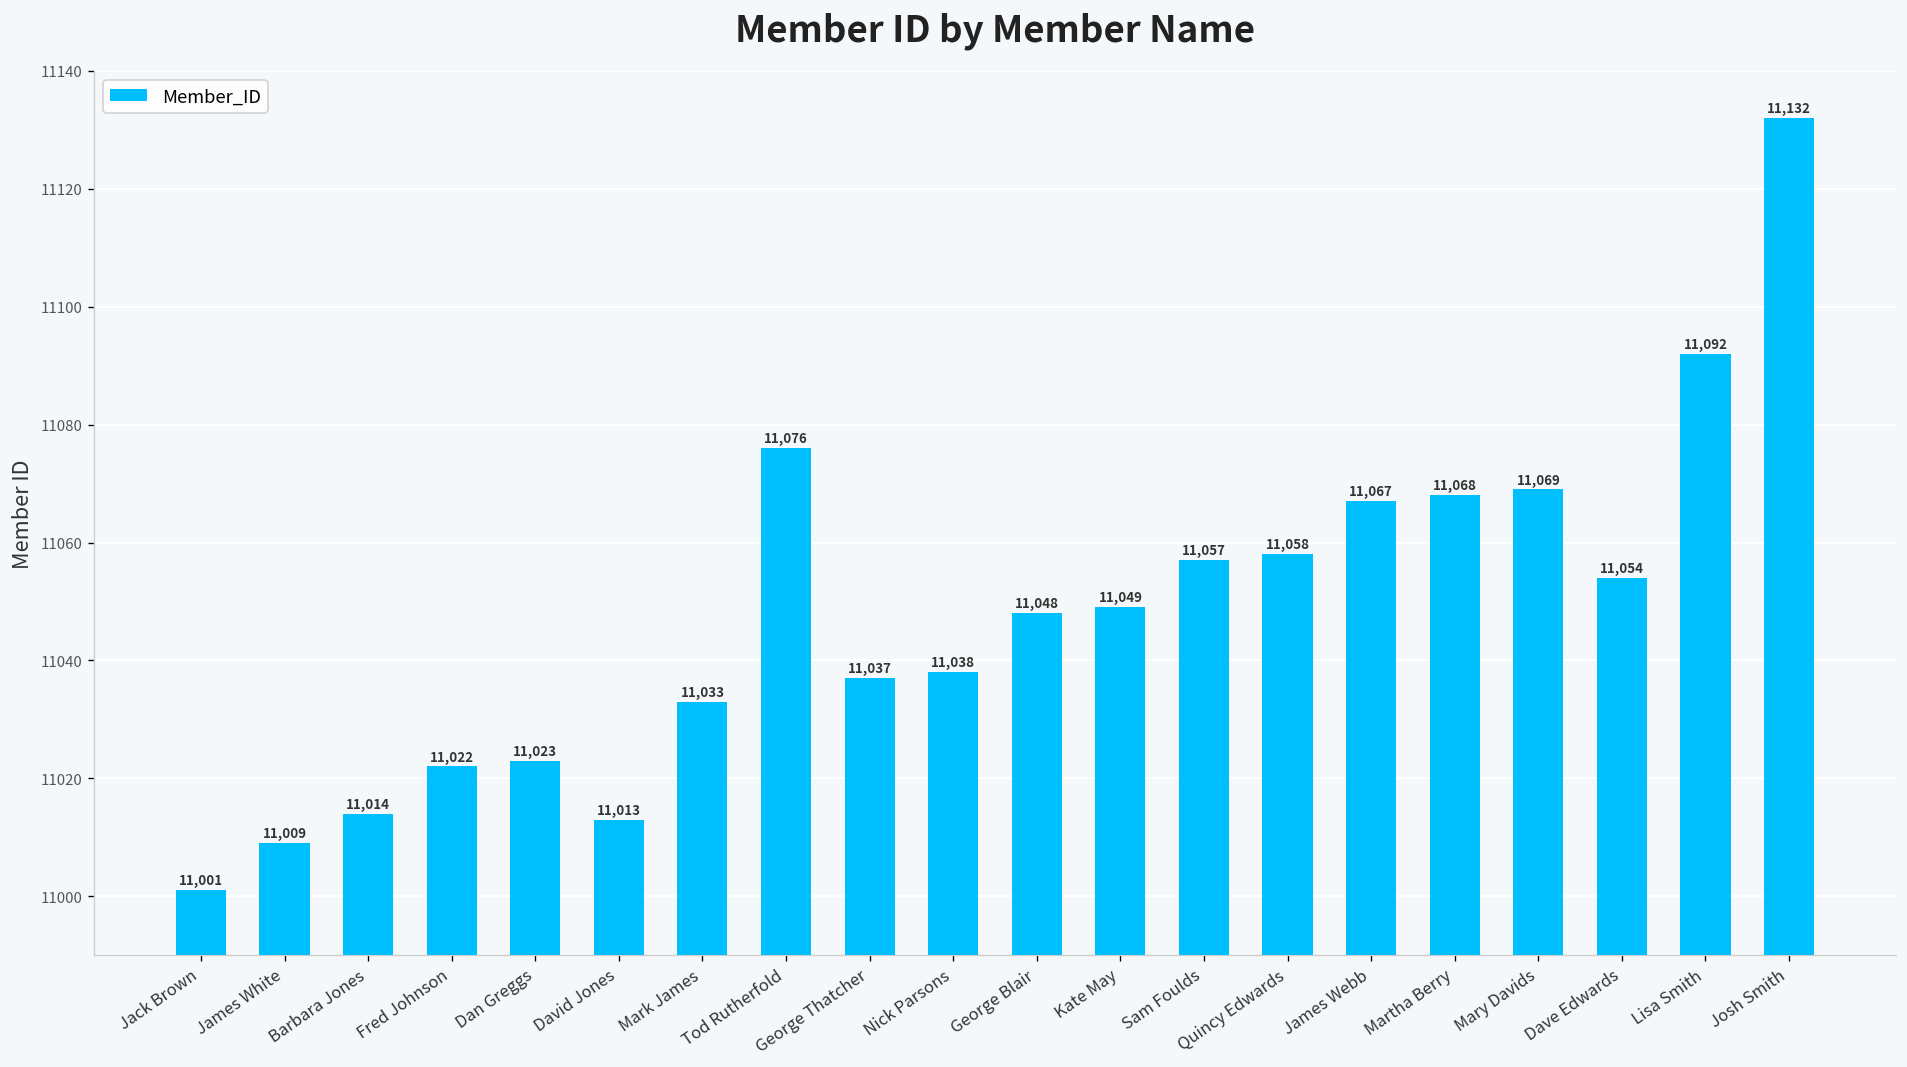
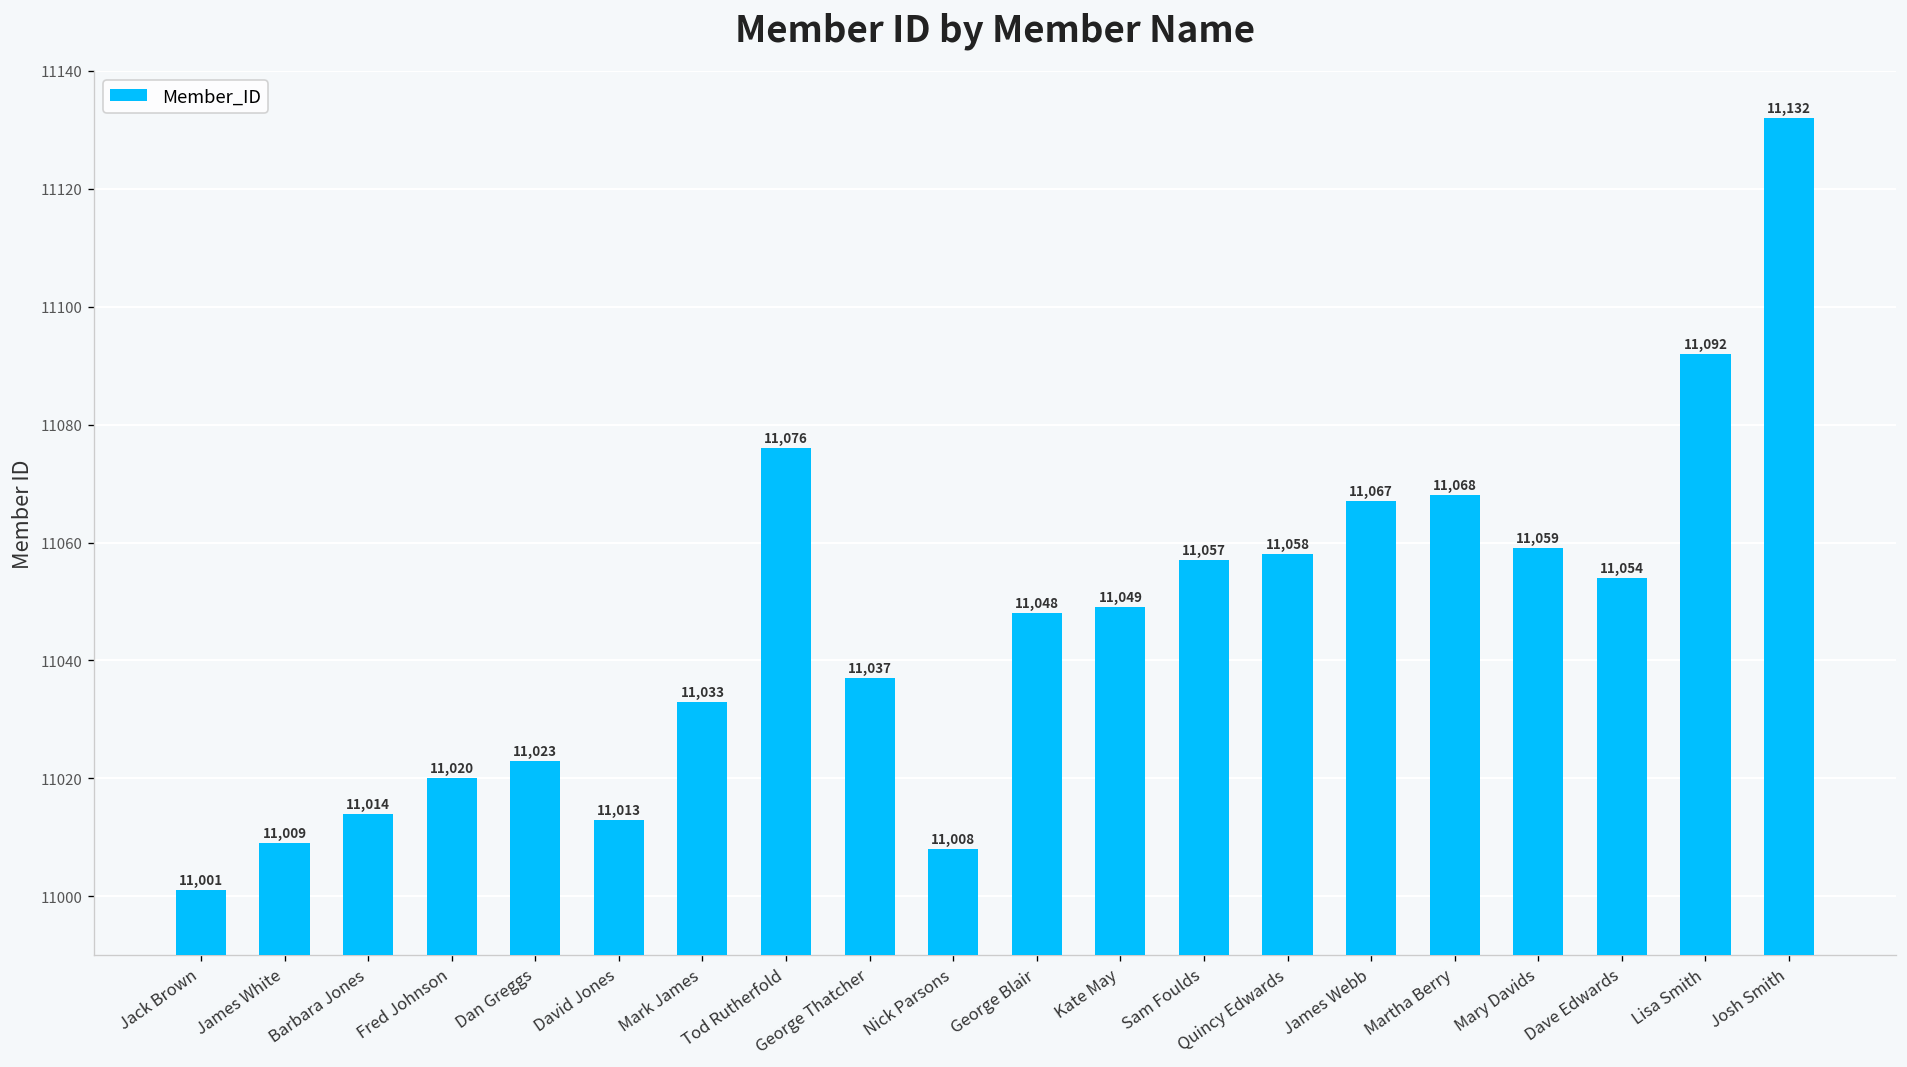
  {
    "Jack Brown": "11,001",
    "James White": "11,009",
    "Barbara Jones": "11,014",
-   "Fred Johnson": "11,022",
+   "Fred Johnson": "11,020",
    "Dan Greggs": "11,023",
    "David Jones": "11,013",
    "Mark James": "11,033",
    "Tod Rutherfold": "11,076",
    "George Thatcher": "11,037",
-   "Nick Parsons": "11,038",
+   "Nick Parsons": "11,008",
    "George Blair": "11,048",
    "Kate May": "11,049",
    "Sam Foulds": "11,057",
    "Quincy Edwards": "11,058",
    "James Webb": "11,067",
    "Martha Berry": "11,068",
-   "Mary Davids": "11,069",
+   "Mary Davids": "11,059",
    "Dave Edwards": "11,054",
    "Lisa Smith": "11,092",
    "Josh Smith": "11,132"
  }
